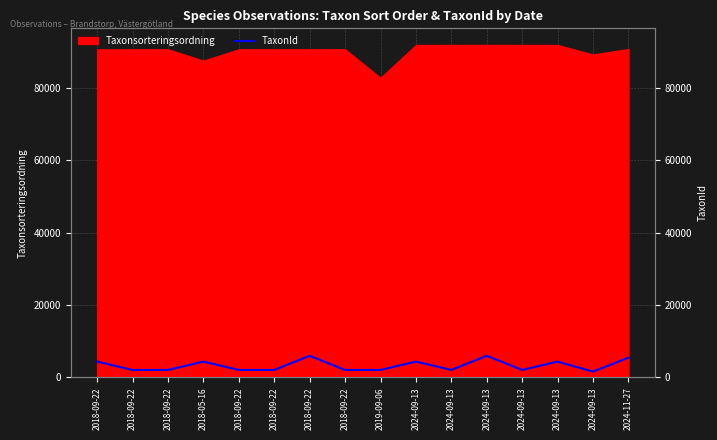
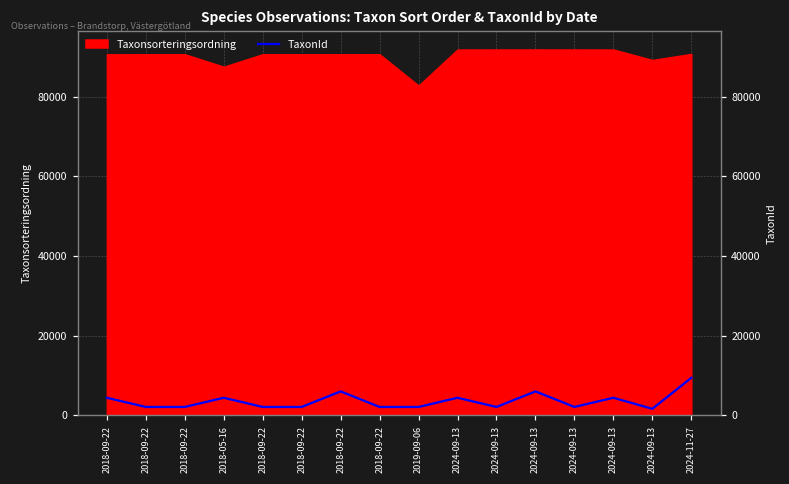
  {
    "TaxonId": {
      "2018-05-16": 4000,
      "2019-09-06": 2000,
-     "2024-11-27": 5000
+     "2024-11-27": 9000
    },
    "Taxonsorteringsordning": {
      "2018-05-16": 88000,
      "2019-09-06": 83000,
      "2024-11-27": 91000
    }
  }
